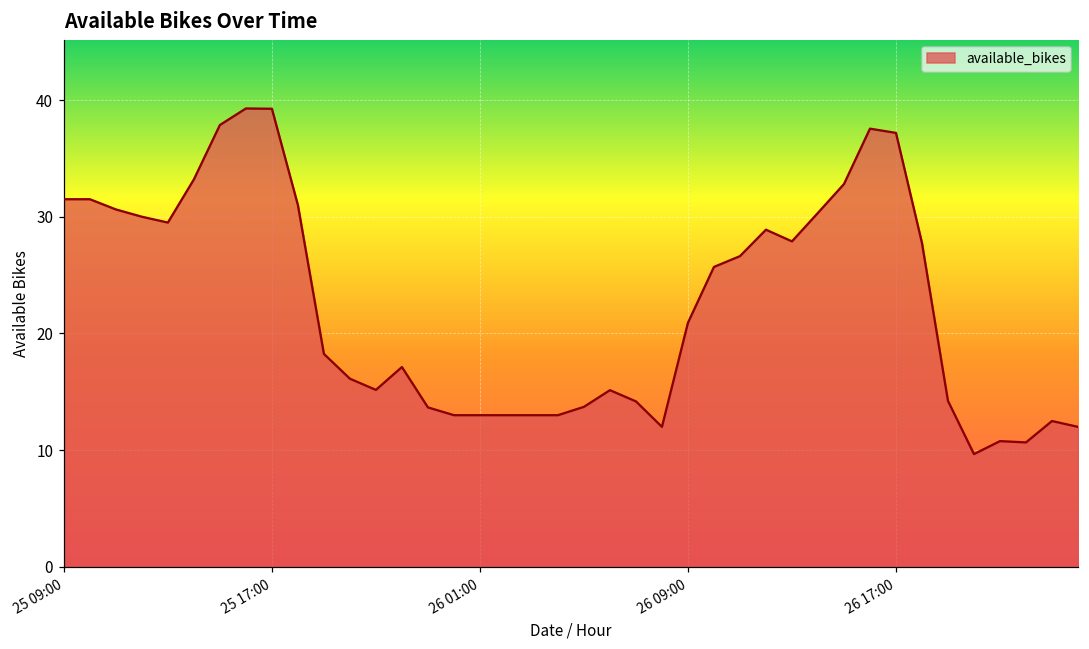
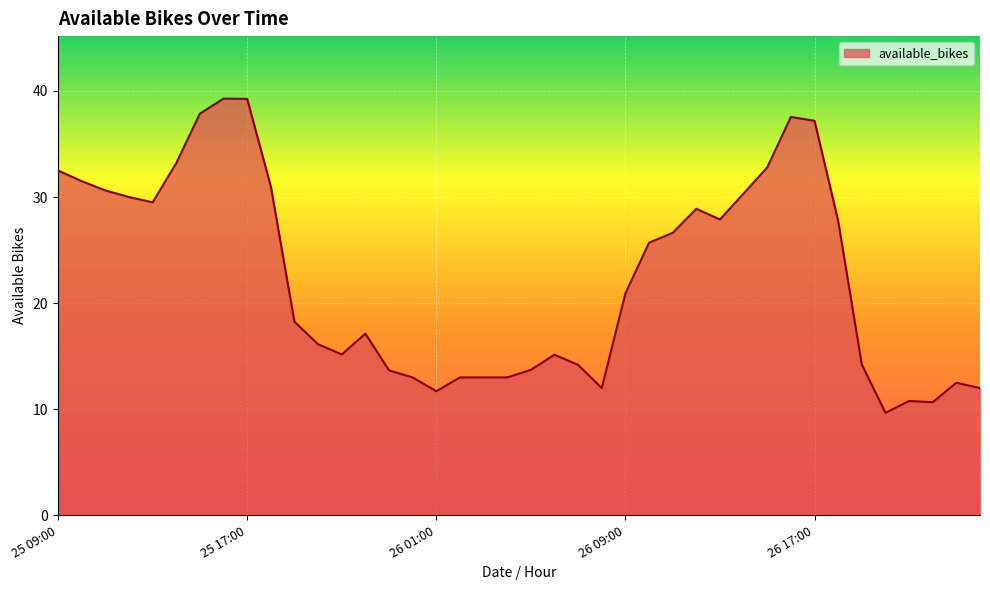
  {
-   "25 09:00": 31.5,
+   "25 09:00": 32.5,
    "25 17:00": 39.3,
-   "26 01:00": 13.0,
+   "26 01:00": 11.7,
    "26 09:00": 20.9,
    "26 17:00": 37.2
  }
